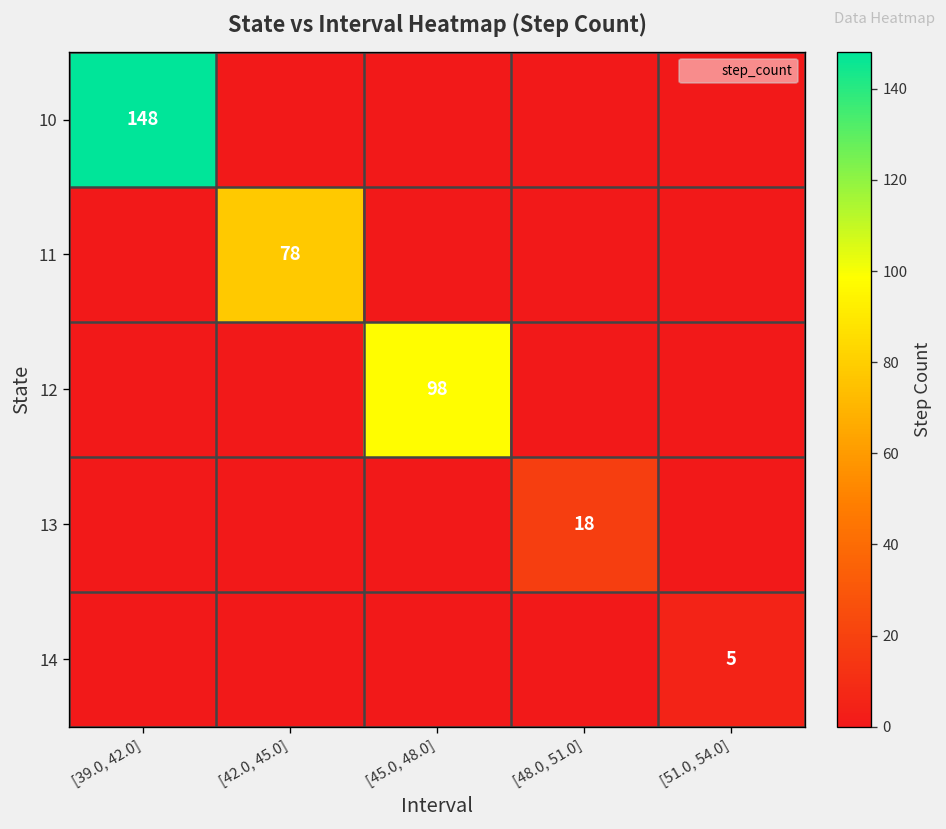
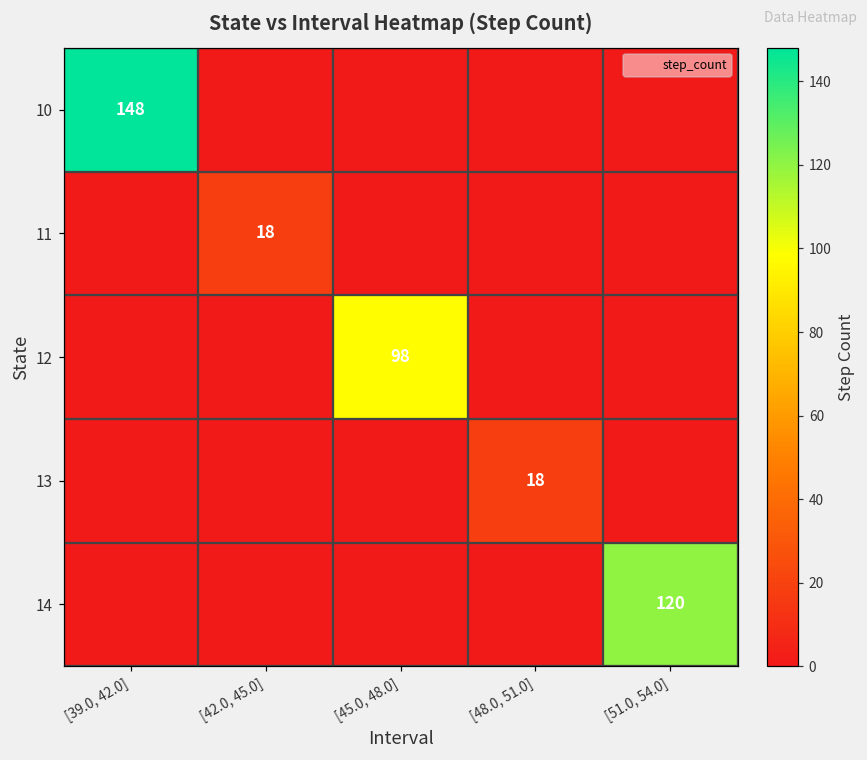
  {
    "10": {
      "[39.0, 42.0]": 148
    },
    "11": {
-     "[42.0, 45.0]": 78
+     "[42.0, 45.0]": 18
    },
    "12": {
      "[45.0, 48.0]": 98
    },
    "13": {
      "[48.0, 51.0]": 18
    },
    "14": {
-     "[51.0, 54.0]": 5
+     "[51.0, 54.0]": 120
    }
  }
